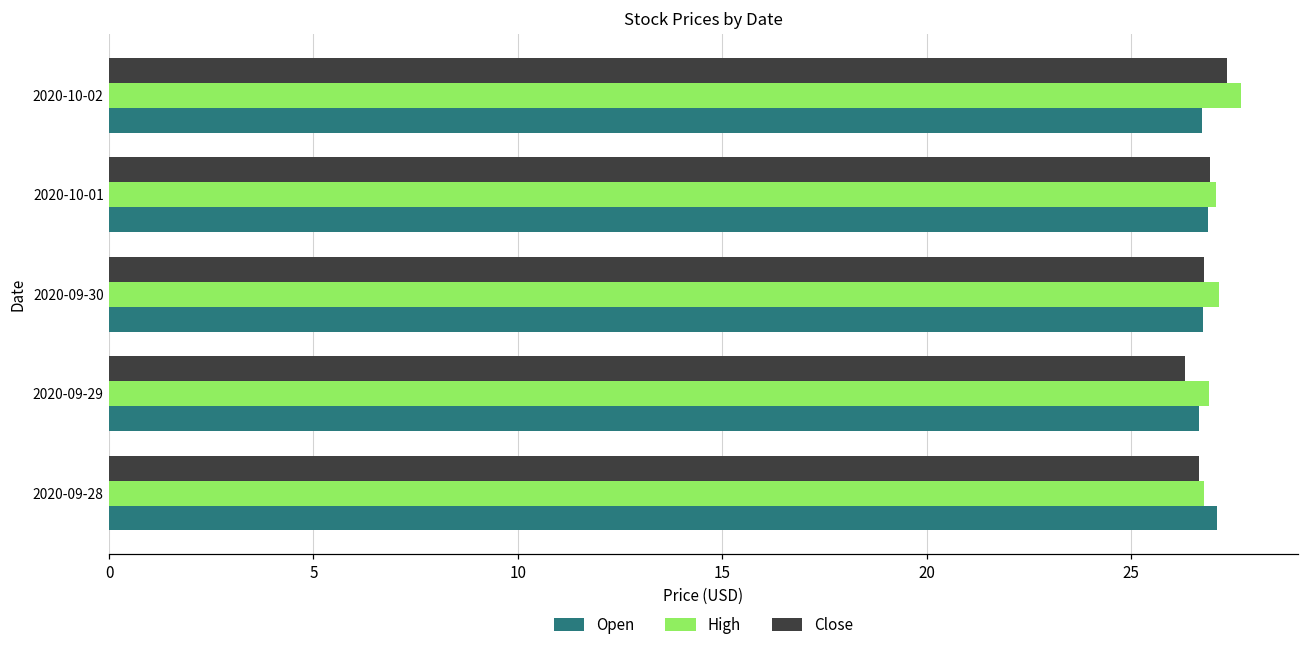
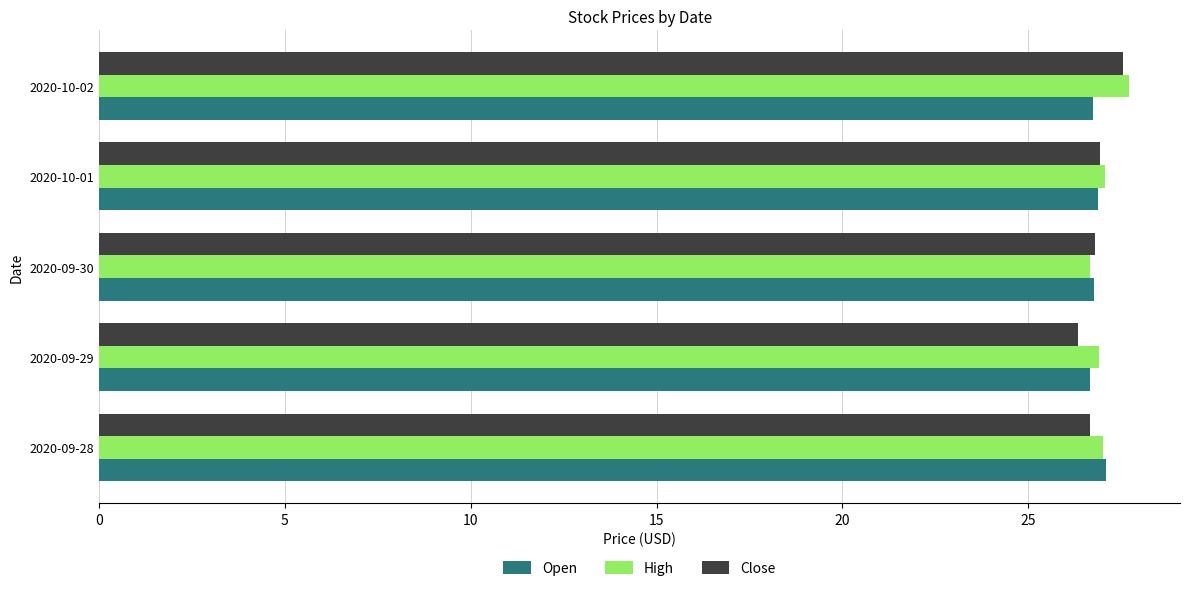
  {
    "Open": {
      "2020-10-02": 26.7,
      "2020-10-01": 26.9,
      "2020-09-30": 26.8,
      "2020-09-29": 26.7,
      "2020-09-28": 27.1
    },
    "High": {
      "2020-10-02": 27.7,
      "2020-10-01": 27.1,
-     "2020-09-30": 27.2,
+     "2020-09-30": 26.7,
      "2020-09-29": 26.9,
-     "2020-09-28": 26.8
+     "2020-09-28": 27.0
    },
    "Close": {
-     "2020-10-02": 27.3,
+     "2020-10-02": 27.6,
      "2020-10-01": 26.9,
      "2020-09-30": 26.8,
      "2020-09-29": 26.3,
      "2020-09-28": 26.7
    }
  }
